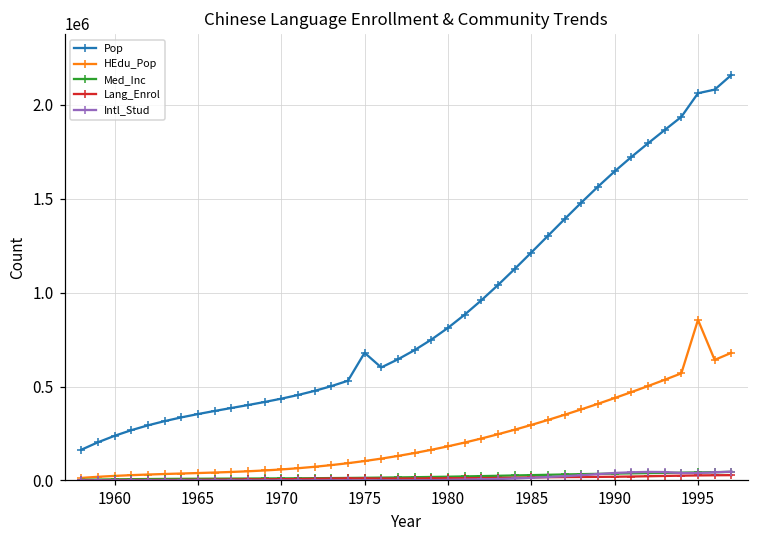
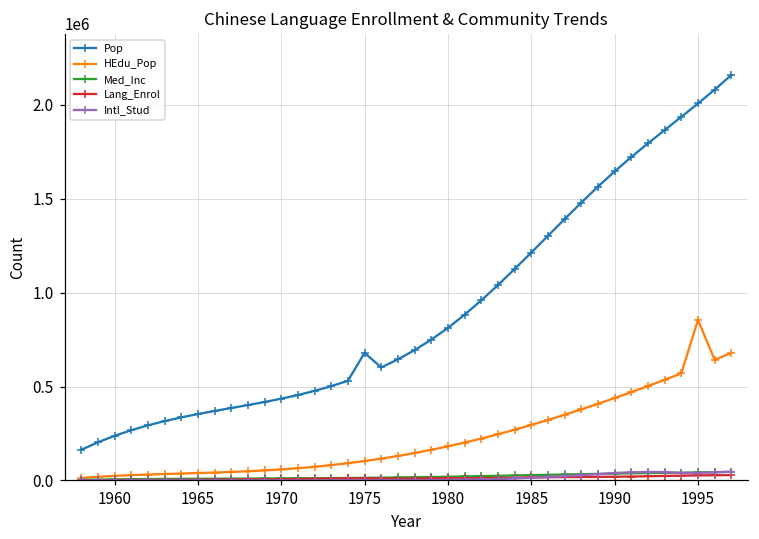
  {
    "Pop": {
      "1960": 240000,
      "1965": 350000,
      "1970": 440000,
      "1975": 680000,
      "1980": 810000,
      "1985": 1210000,
      "1990": 1650000,
-     "1995": 2060000
+     "1995": 2010000
    },
    "HEdu_Pop": {
      "1960": 20000,
      "1965": 40000,
      "1970": 60000,
      "1975": 100000,
      "1980": 180000,
      "1985": 300000,
      "1990": 440000,
      "1995": 850000
    },
    "Lang_Enrol": {
      "1990": 20000
    }
  }
